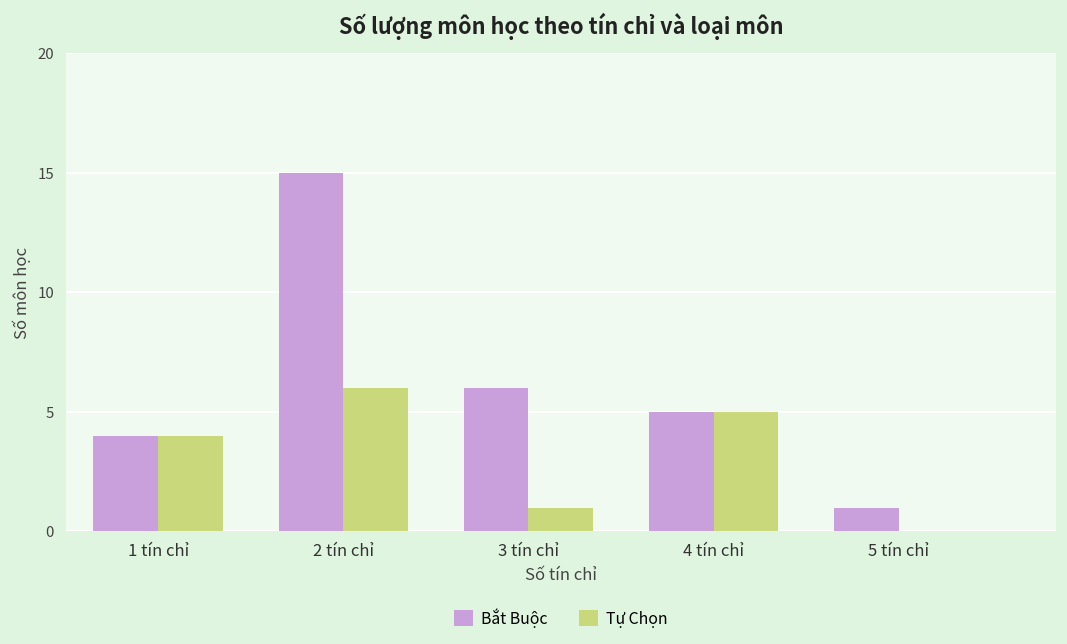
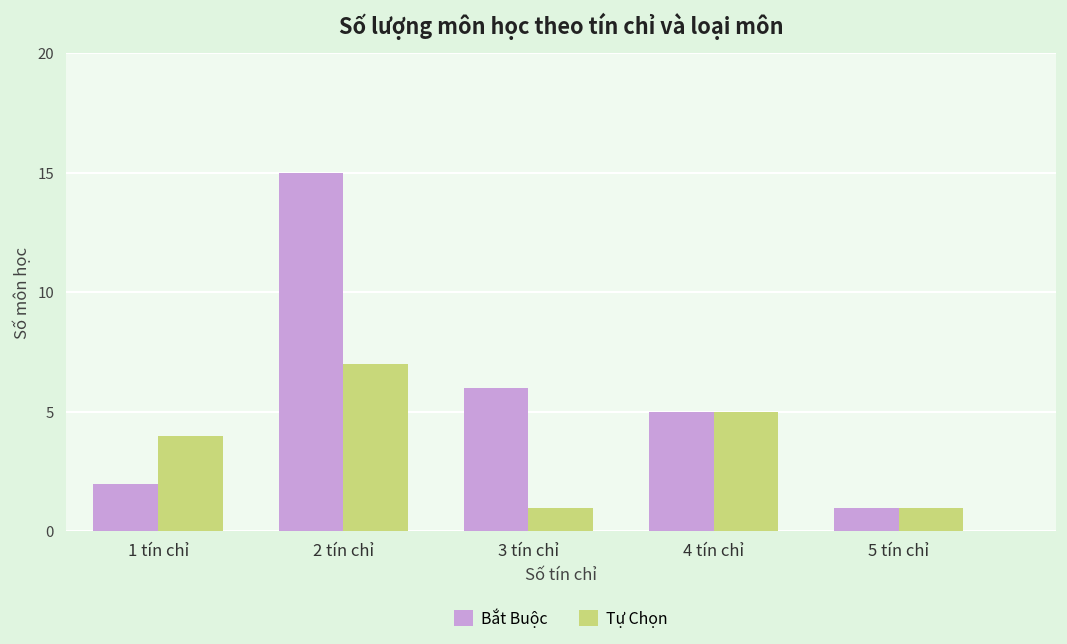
  {
    "Bắt Buộc": {
-     "1 tín chỉ": 4,
+     "1 tín chỉ": 2,
      "2 tín chỉ": 15,
      "3 tín chỉ": 6,
      "4 tín chỉ": 5,
      "5 tín chỉ": 1
    },
    "Tự Chọn": {
      "1 tín chỉ": 4,
-     "2 tín chỉ": 6,
+     "2 tín chỉ": 7,
      "3 tín chỉ": 1,
      "4 tín chỉ": 5,
-     "5 tín chỉ": 0
+     "5 tín chỉ": 1
    }
  }
